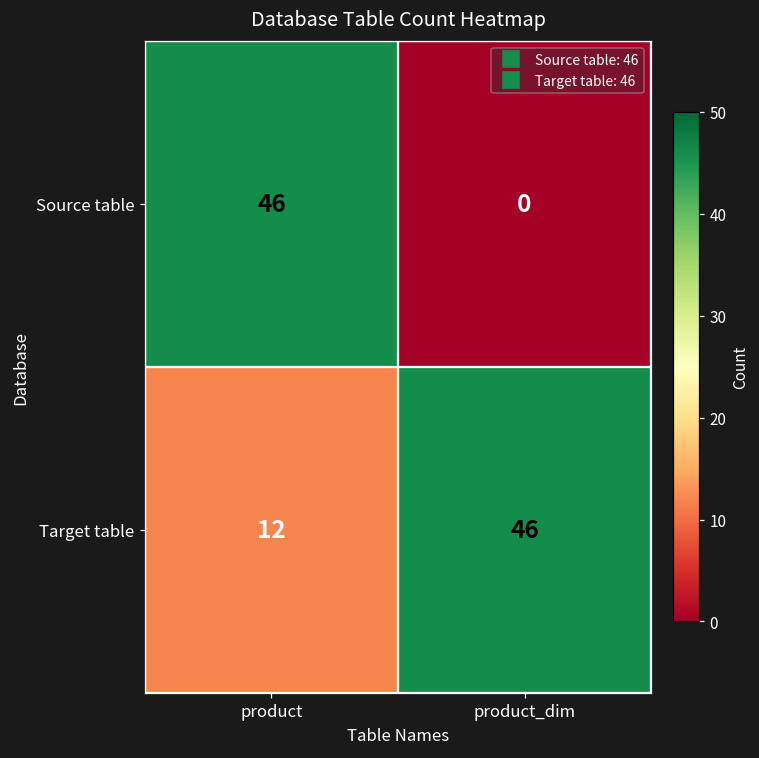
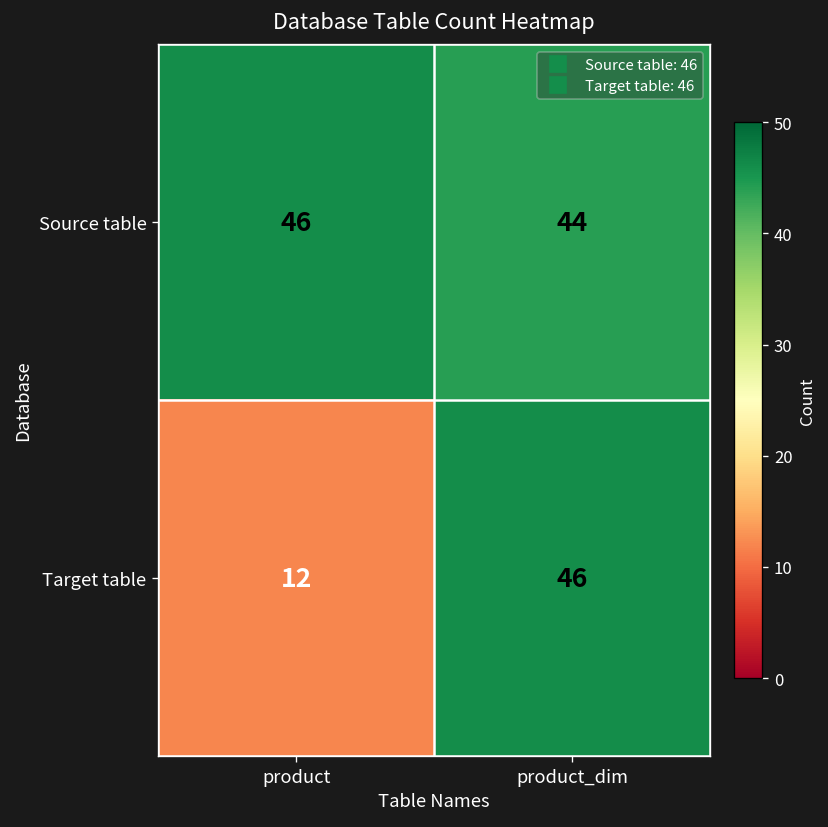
  {
    "Source table": {
      "product": 46,
-     "product_dim": 0
+     "product_dim": 44
    },
    "Target table": {
      "product": 12,
      "product_dim": 46
    }
  }
